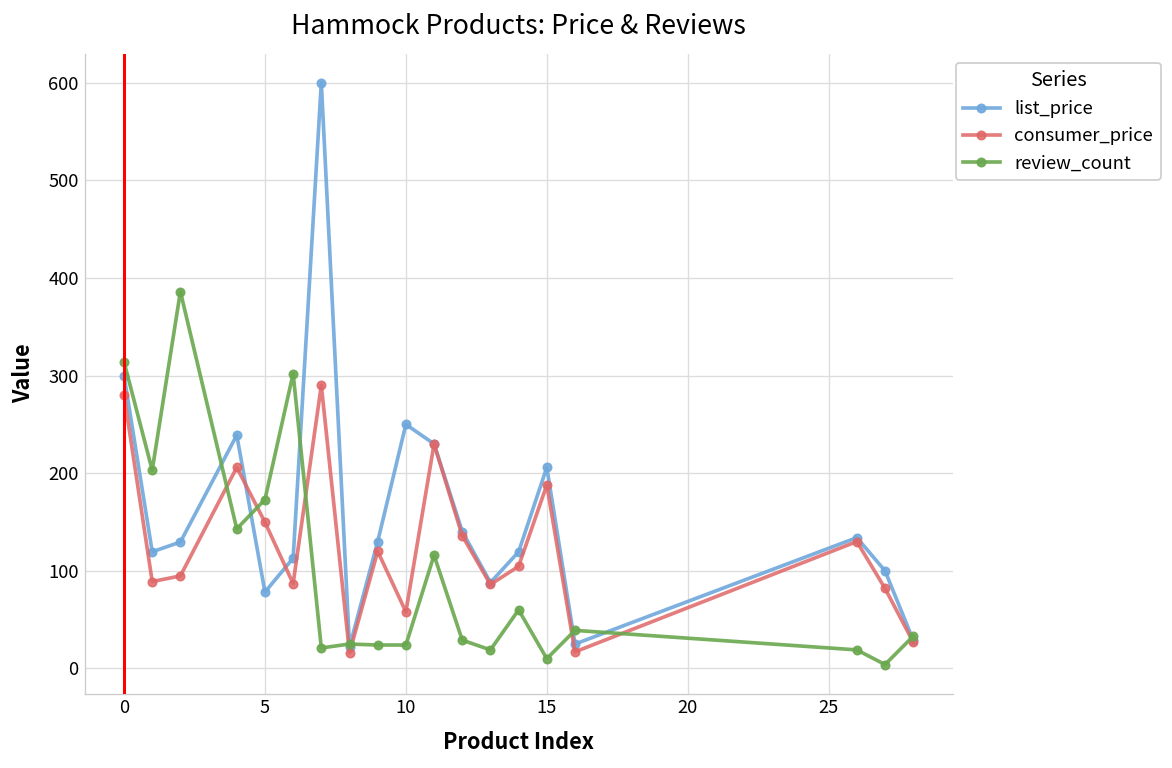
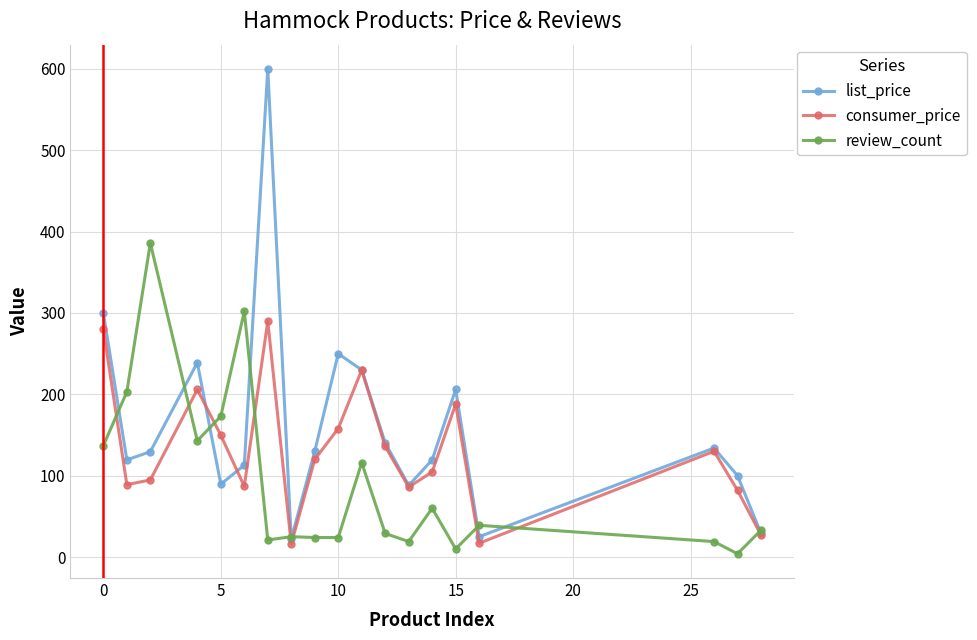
  {
    "list_price": {
      "0": 300,
-     "5": 80,
+     "5": 90,
      "10": 250,
      "15": 210
    },
    "consumer_price": {
      "0": 280,
      "5": 150,
-     "10": 60,
+     "10": 160,
      "15": 190
    },
    "review_count": {
-     "0": 310,
+     "0": 140,
      "5": 170,
      "10": 20,
      "15": 10
    }
  }
